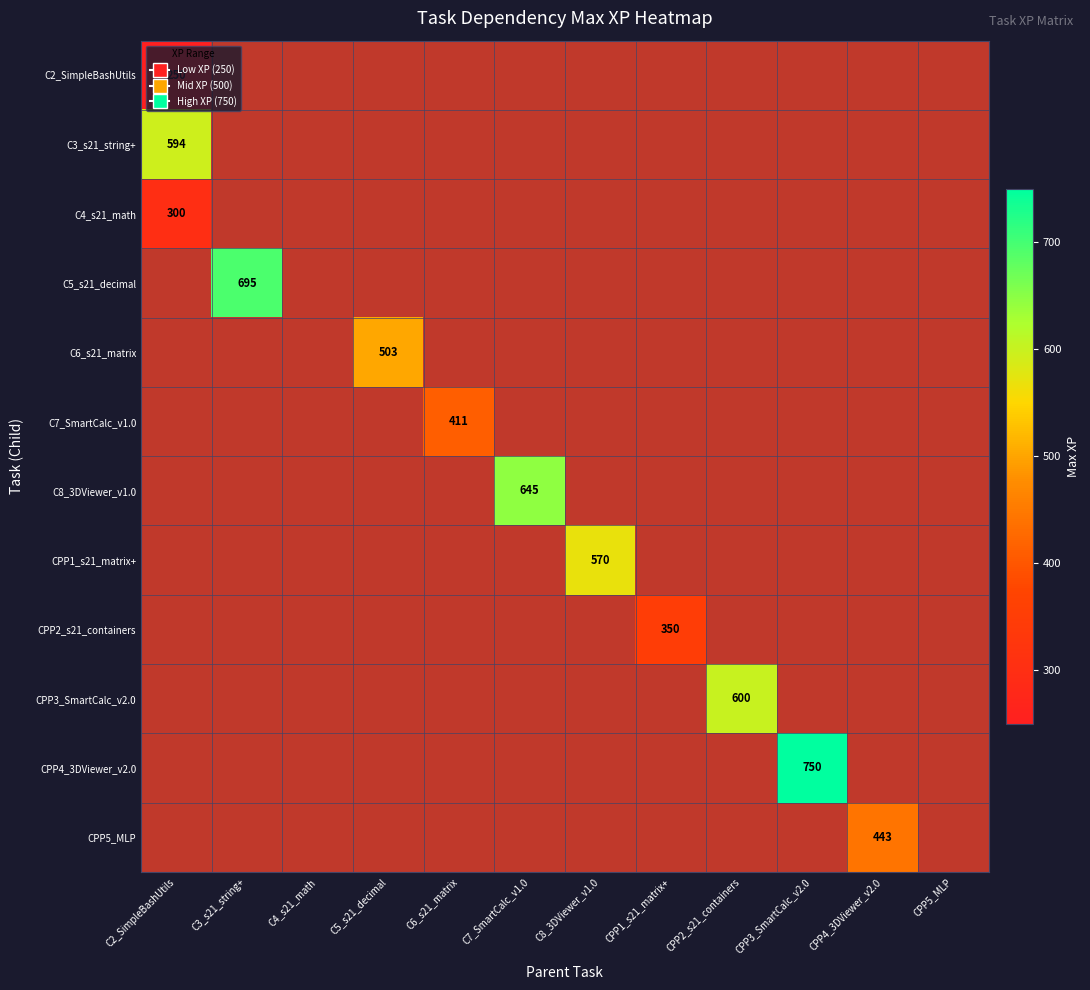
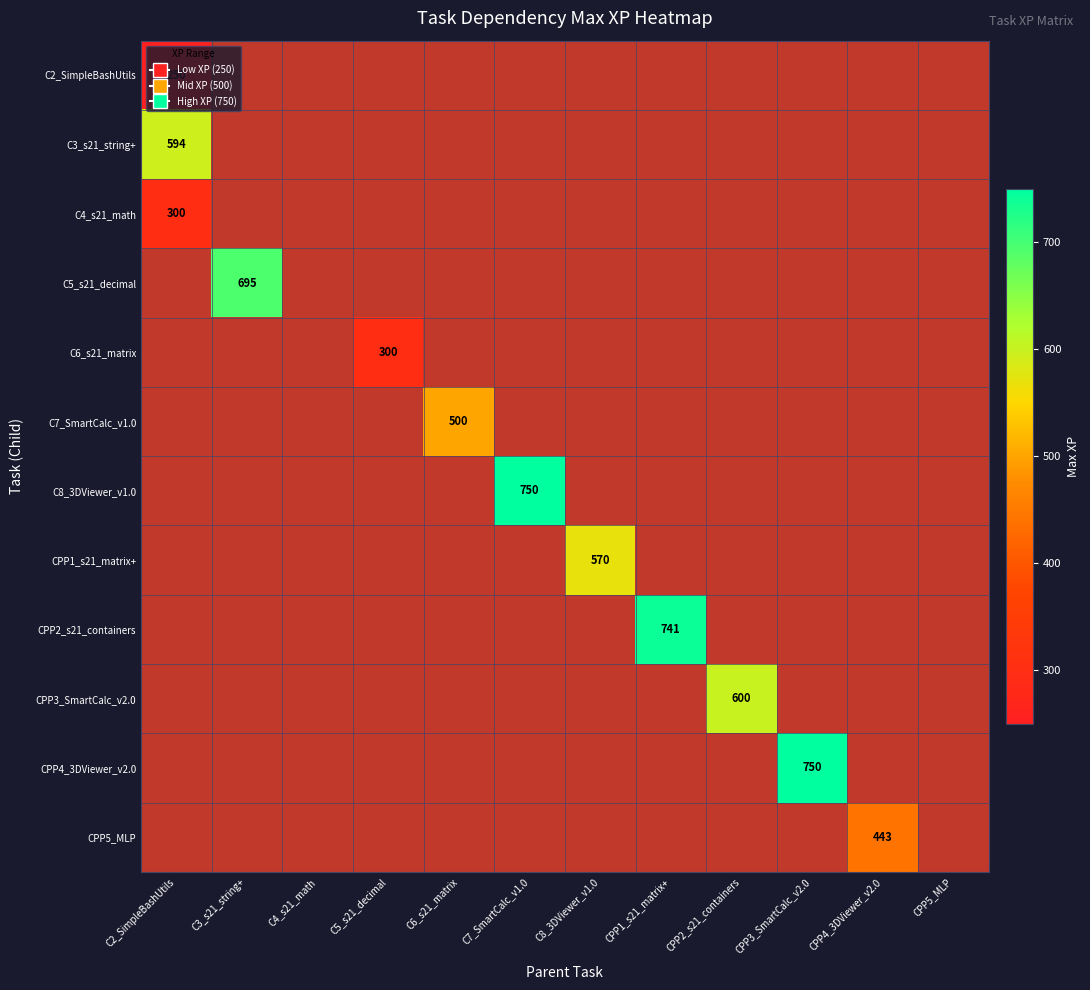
  {
    "C3_s21_string+": {
      "C2_SimpleBashUtils": 594
    },
    "C4_s21_math": {
      "C2_SimpleBashUtils": 300
    },
    "C5_s21_decimal": {
      "C3_s21_string+": 695
    },
    "C6_s21_matrix": {
-     "C5_s21_decimal": 503
+     "C5_s21_decimal": 300
    },
    "C7_SmartCalc_v1.0": {
-     "C6_s21_matrix": 411
+     "C6_s21_matrix": 500
    },
    "C8_3DViewer_v1.0": {
-     "C7_SmartCalc_v1.0": 645
+     "C7_SmartCalc_v1.0": 750
    },
    "CPP1_s21_matrix+": {
      "C8_3DViewer_v1.0": 570
    },
    "CPP2_s21_containers": {
-     "CPP1_s21_matrix+": 350
+     "CPP1_s21_matrix+": 741
    },
    "CPP3_SmartCalc_v2.0": {
      "CPP2_s21_containers": 600
    },
    "CPP4_3DViewer_v2.0": {
      "CPP3_SmartCalc_v2.0": 750
    },
    "CPP5_MLP": {
      "CPP4_3DViewer_v2.0": 443
    }
  }
